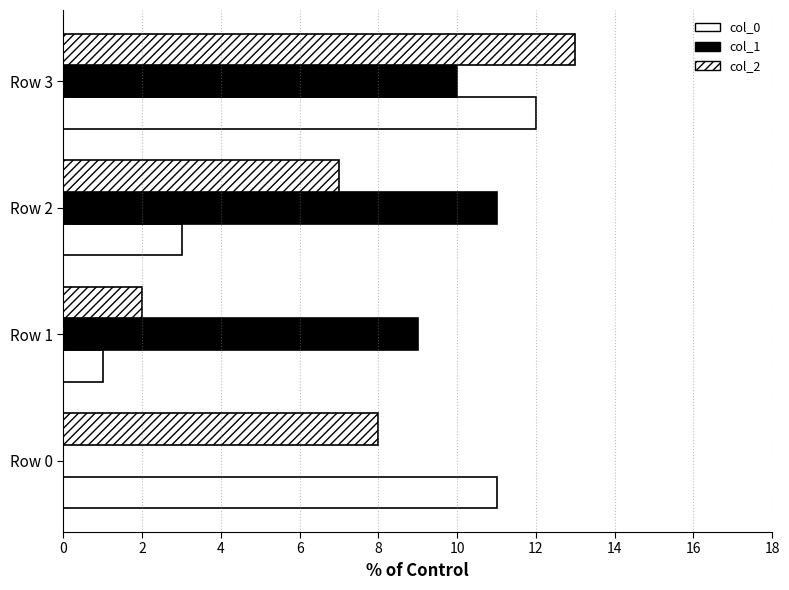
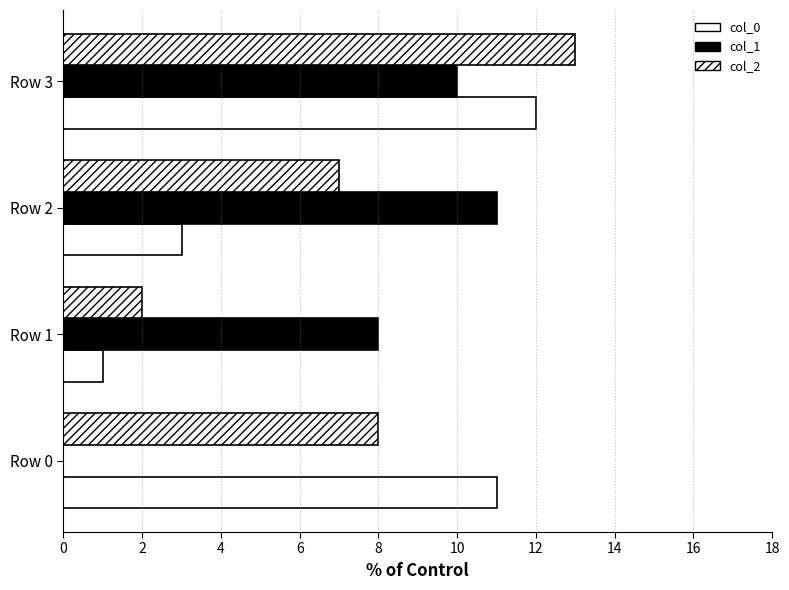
  {
    "col_1": {
      "Row 3": 10,
      "Row 2": 11,
-     "Row 1": 9,
+     "Row 1": 8,
      "Row 0": 0
    }
  }
